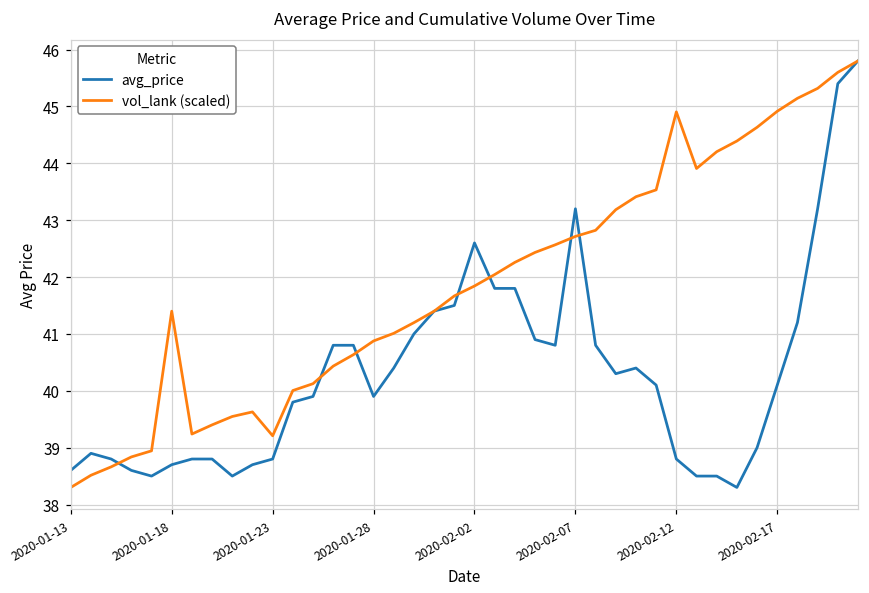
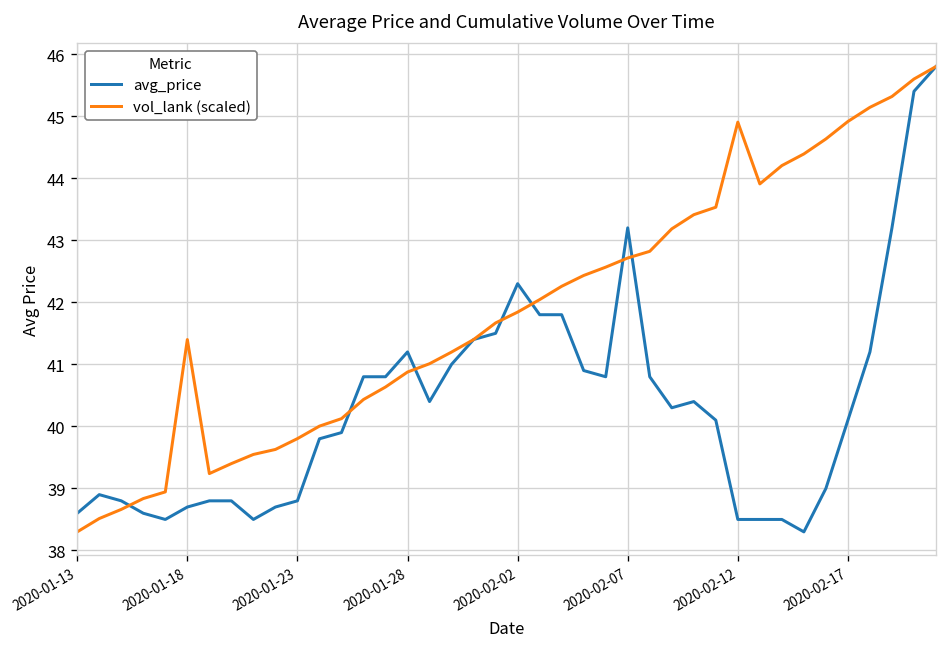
  {
    "avg_price": {
      "2020-01-13": 38.6,
      "2020-01-18": 38.7,
      "2020-01-23": 38.8,
-     "2020-01-28": 39.9,
-     "2020-02-02": 42.6,
+     "2020-01-28": 41.2,
+     "2020-02-02": 42.3,
      "2020-02-07": 43.2,
-     "2020-02-12": 38.8,
+     "2020-02-12": 38.5,
      "2020-02-17": 40.1
    },
    "vol_lank (scaled)": {
      "2020-01-13": 38.3,
      "2020-01-18": 41.4,
-     "2020-01-23": 39.2,
+     "2020-01-23": 39.8,
      "2020-01-28": 40.9,
      "2020-02-02": 41.8,
      "2020-02-07": 42.7,
      "2020-02-12": 44.9,
      "2020-02-17": 44.9
    }
  }
